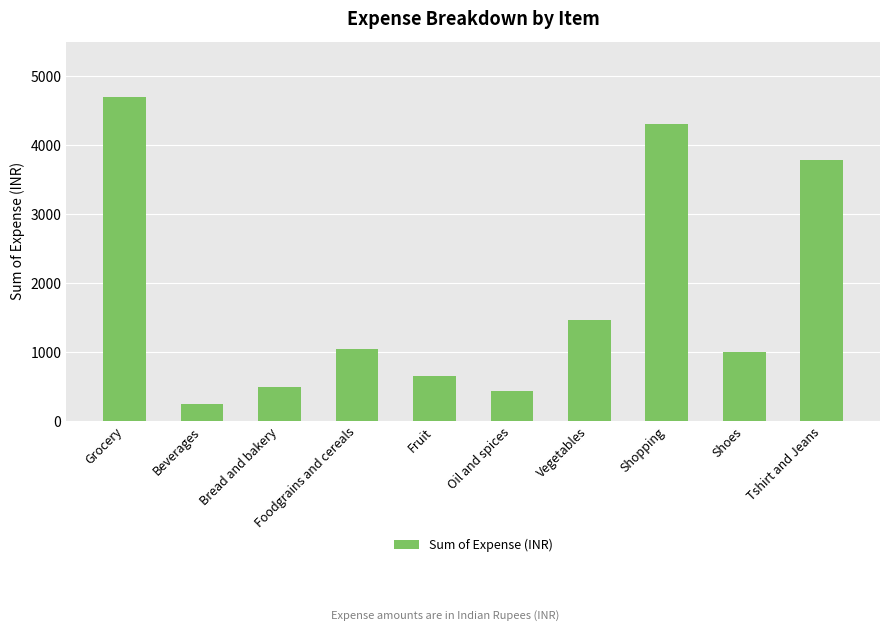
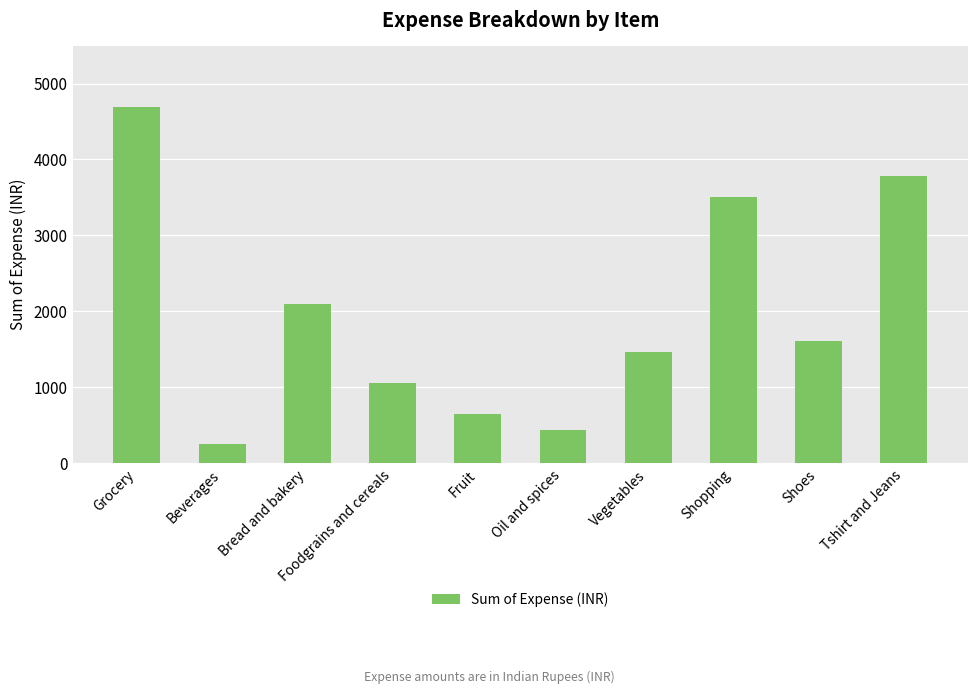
  {
    "Grocery": 4700,
    "Beverages": 300,
-   "Bread and bakery": 500,
+   "Bread and bakery": 2100,
    "Foodgrains and cereals": 1100,
    "Fruit": 700,
    "Oil and spices": 400,
    "Vegetables": 1500,
-   "Shopping": 4300,
-   "Shoes": 1000,
+   "Shopping": 3500,
+   "Shoes": 1600,
    "Tshirt and Jeans": 3800
  }
